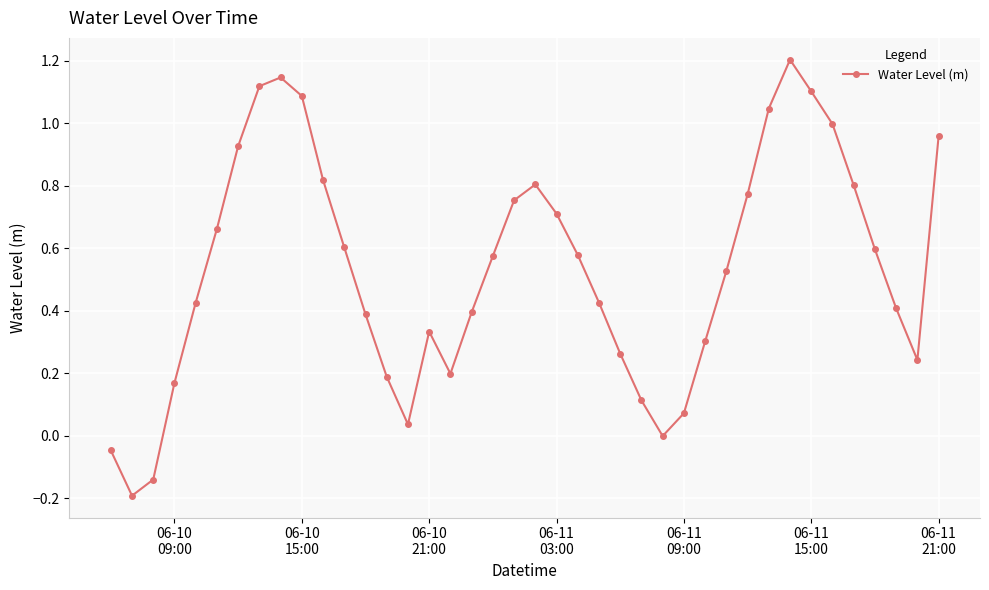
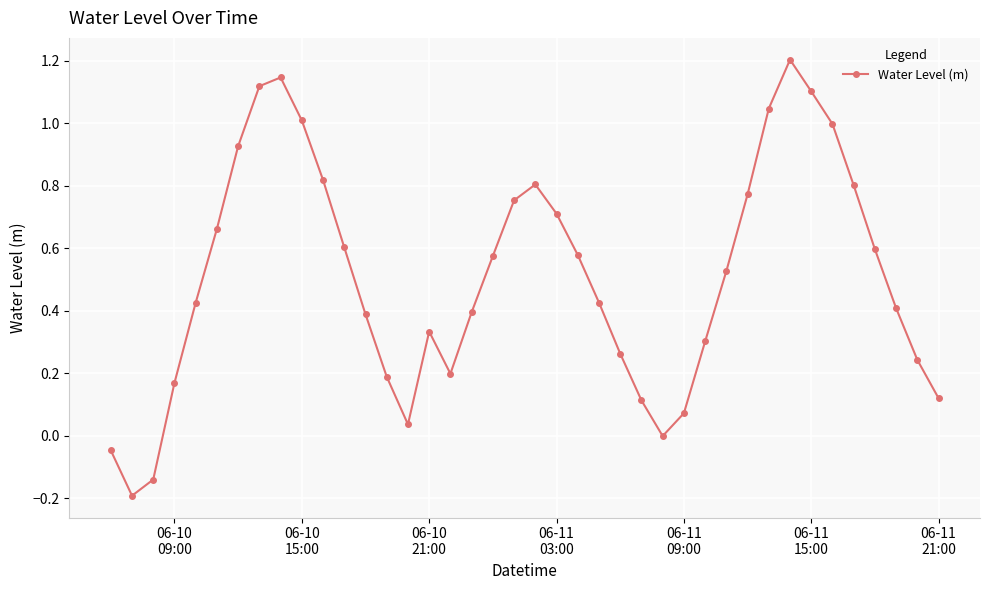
  {
    "06-10 09:00": 0.17,
-   "06-10 15:00": 1.09,
+   "06-10 15:00": 1.01,
    "06-10 21:00": 0.33,
    "06-11 03:00": 0.71,
    "06-11 09:00": 0.07,
    "06-11 15:00": 1.10,
-   "06-11 21:00": 0.96
+   "06-11 21:00": 0.12
  }
